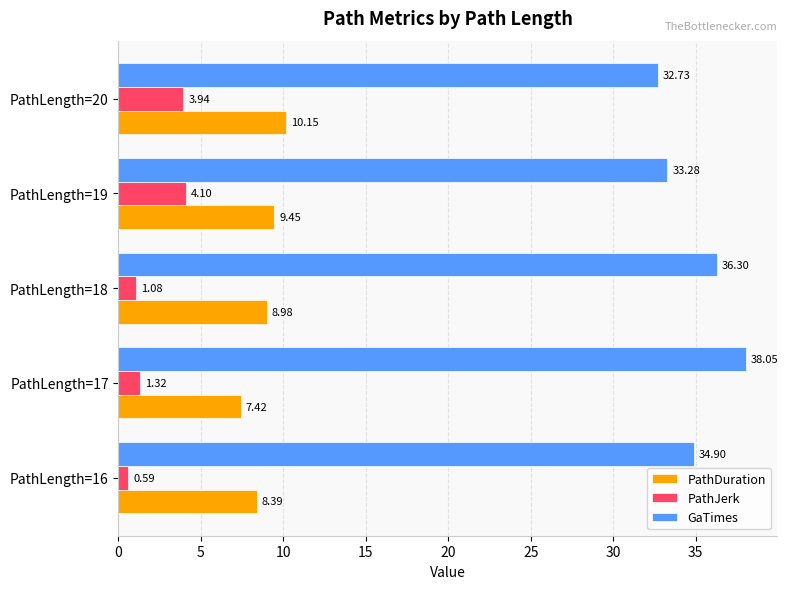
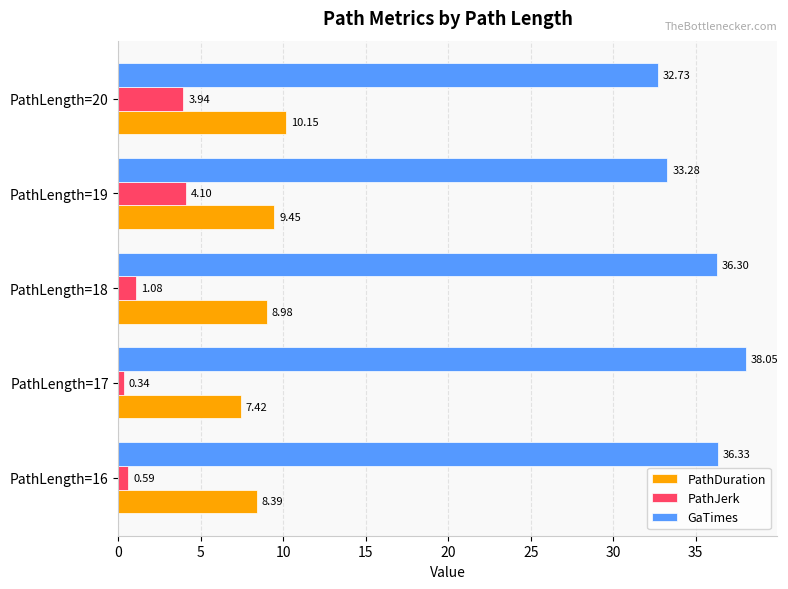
  {
    "PathDuration": {
      "PathLength=20": 10.15,
      "PathLength=19": 9.45,
      "PathLength=18": 8.98,
      "PathLength=17": 7.42,
      "PathLength=16": 8.39
    },
    "PathJerk": {
      "PathLength=20": 3.94,
      "PathLength=19": 4.10,
      "PathLength=18": 1.08,
-     "PathLength=17": 1.32,
+     "PathLength=17": 0.34,
      "PathLength=16": 0.59
    },
    "GaTimes": {
      "PathLength=20": 32.73,
      "PathLength=19": 33.28,
      "PathLength=18": 36.30,
      "PathLength=17": 38.05,
-     "PathLength=16": 34.90
+     "PathLength=16": 36.33
    }
  }
